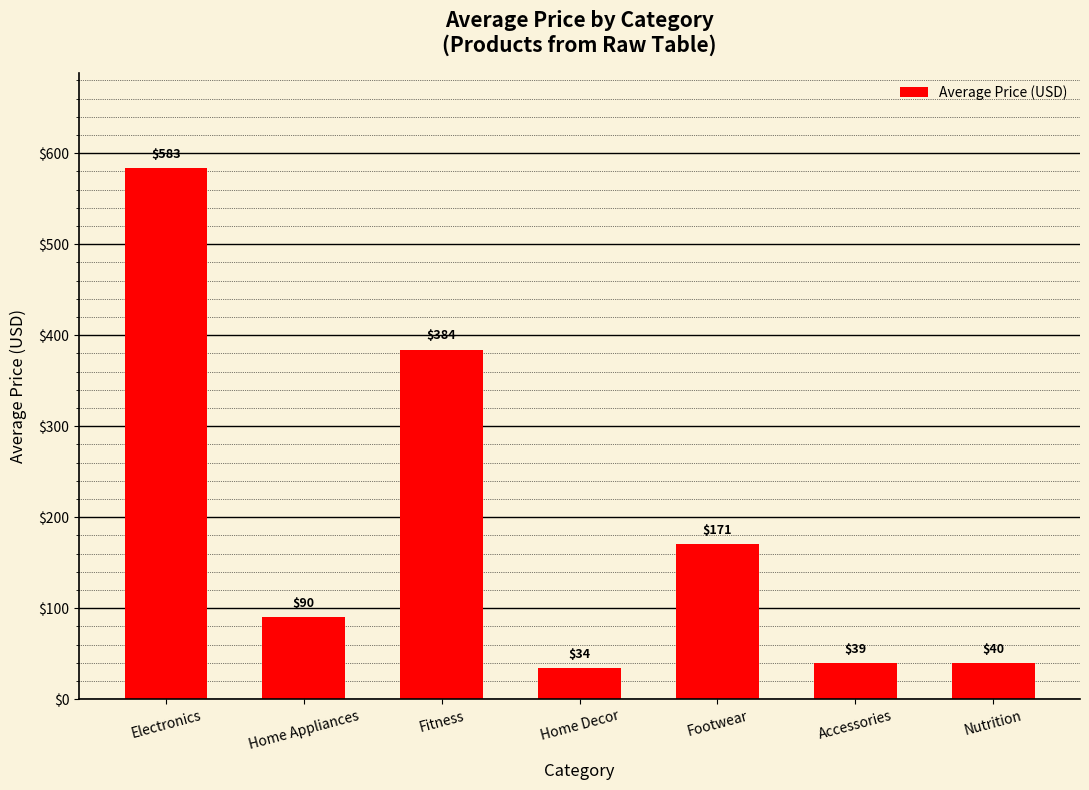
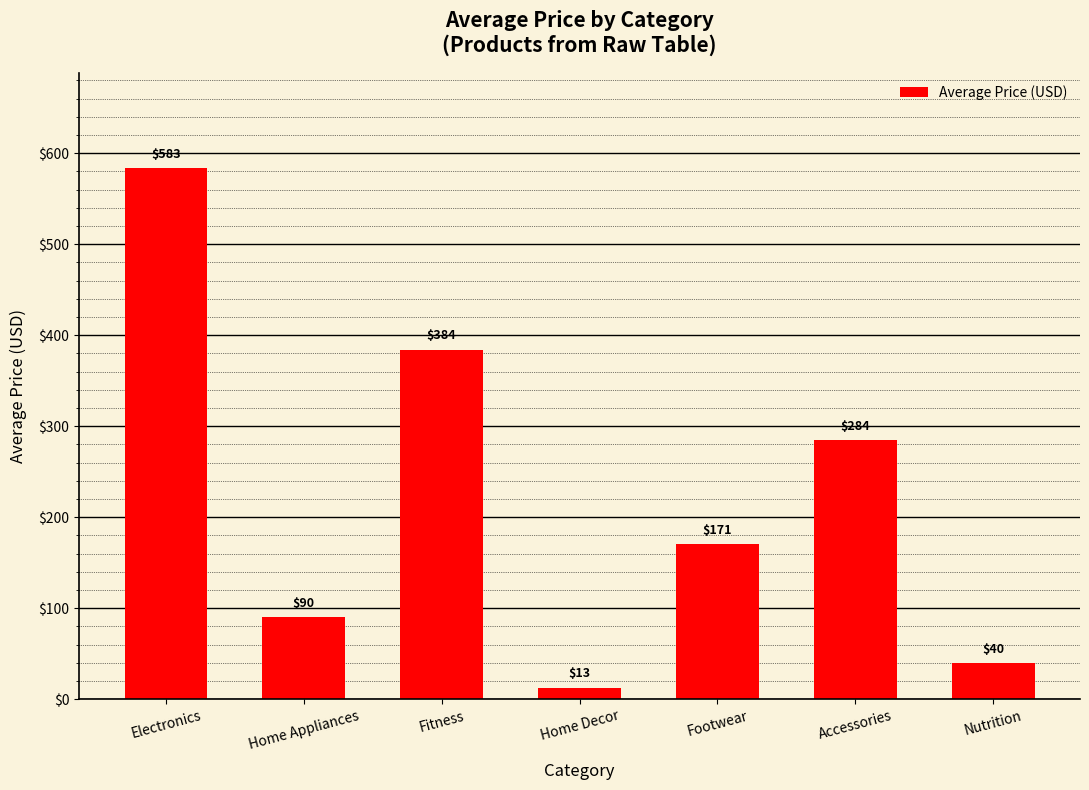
  {
    "Electronics": "$583",
    "Home Appliances": "$90",
    "Fitness": "$384",
-   "Home Decor": "$34",
+   "Home Decor": "$13",
    "Footwear": "$171",
-   "Accessories": "$39",
+   "Accessories": "$284",
    "Nutrition": "$40"
  }
